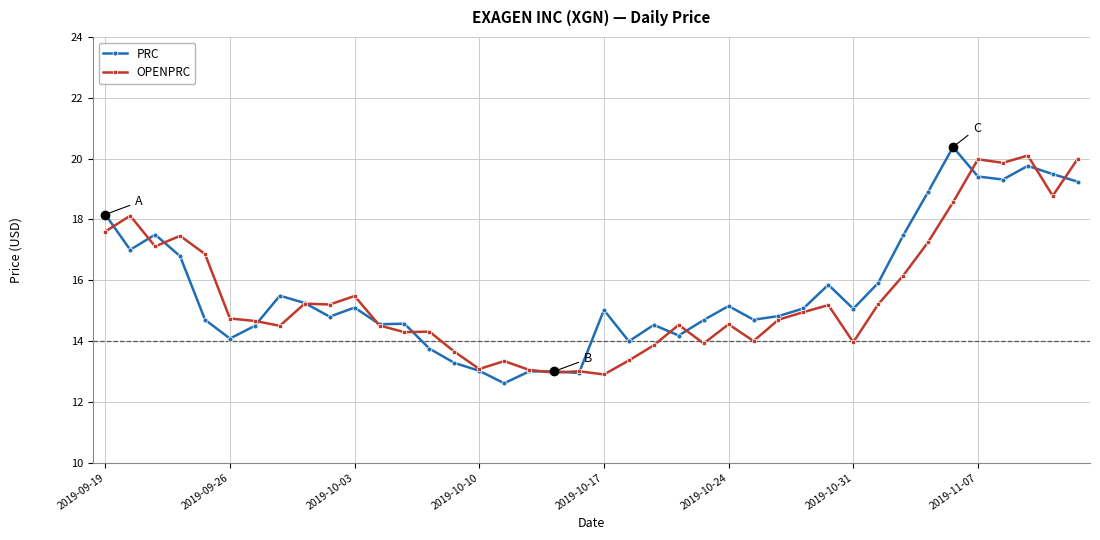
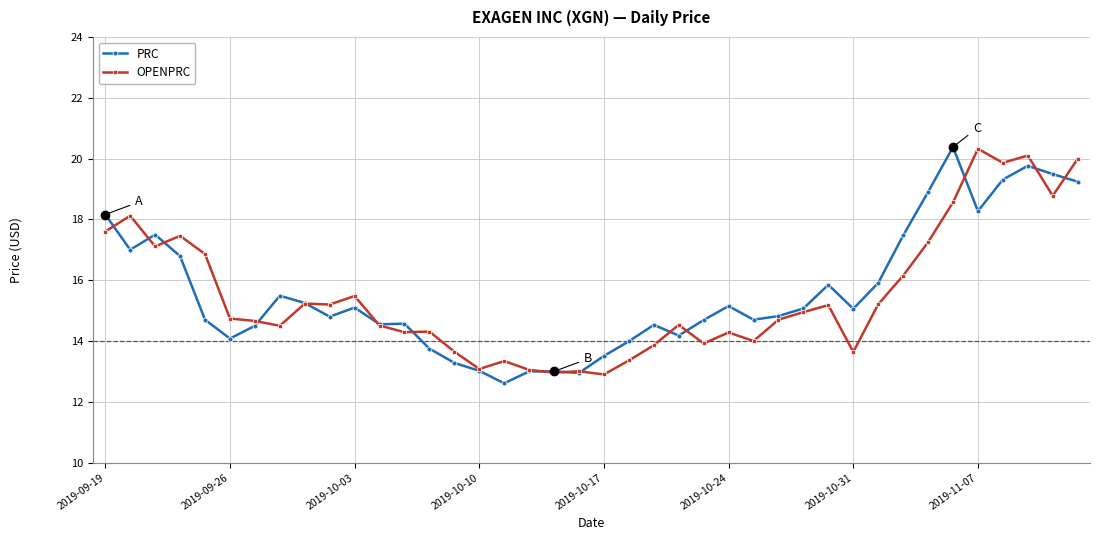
  {
    "PRC": {
      "2019-09-26": 14.1,
      "2019-10-03": 15.1,
-     "2019-10-17": 15.0,
+     "2019-10-17": 13.5,
      "2019-10-24": 15.2,
      "2019-10-31": 15.1,
-     "2019-11-07": 19.4
+     "2019-11-07": 18.3
    },
    "OPENPRC": {
      "2019-09-19": 17.6,
      "2019-09-26": 14.7,
      "2019-10-03": 15.5,
      "2019-10-17": 12.9,
-     "2019-10-24": 14.6,
-     "2019-10-31": 14.0,
-     "2019-11-07": 20.0
+     "2019-10-24": 14.3,
+     "2019-10-31": 13.6,
+     "2019-11-07": 20.3
    }
  }
